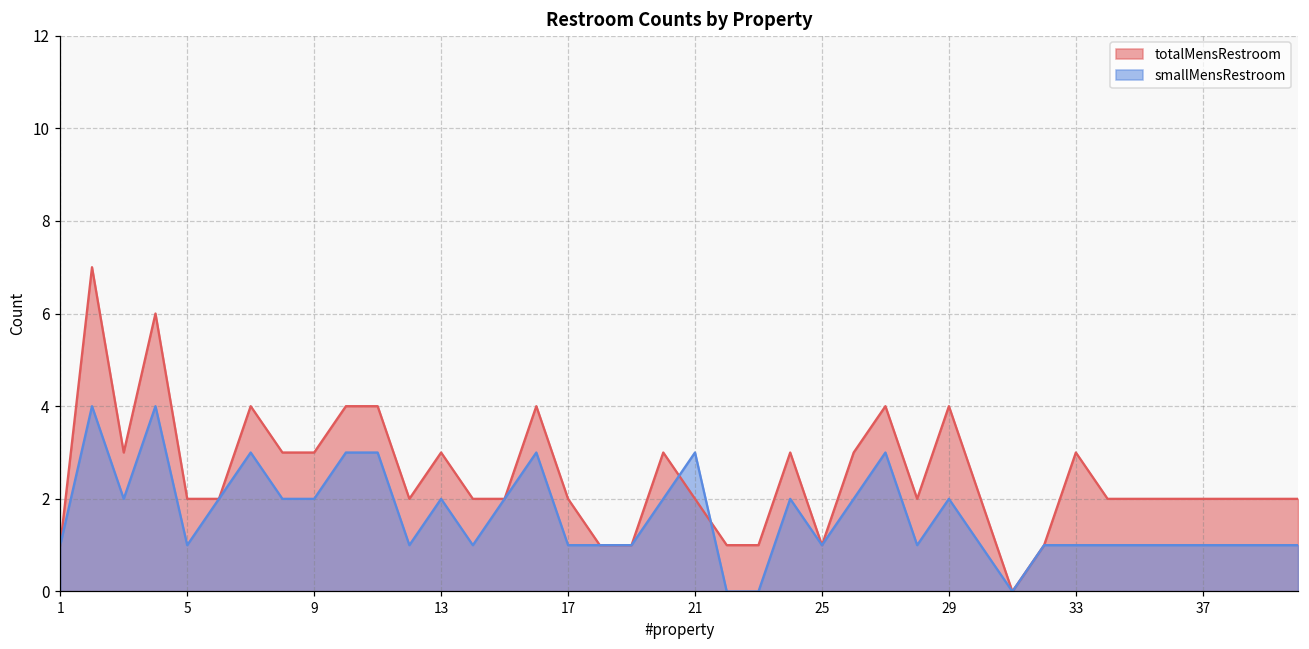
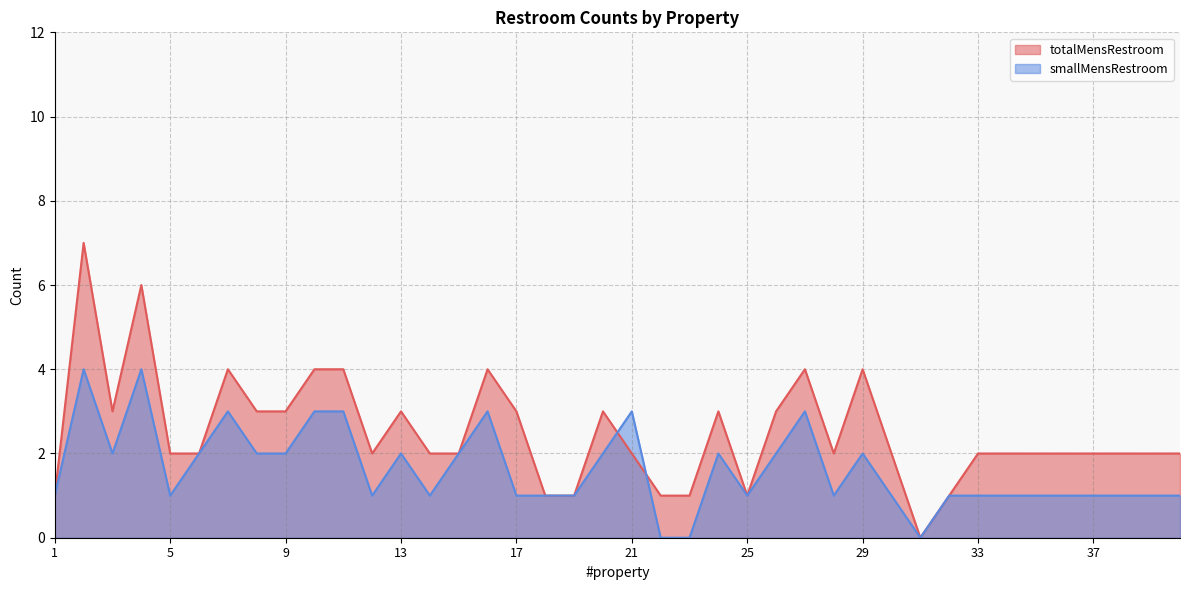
  {
    "totalMensRestroom": {
      "5": 2,
      "9": 3,
      "13": 3,
-     "17": 2,
+     "17": 3,
      "21": 2,
      "29": 4,
-     "33": 3,
+     "33": 2,
      "37": 2
    },
    "smallMensRestroom": {
      "5": 1,
      "9": 2,
      "13": 2,
      "17": 1,
      "21": 3,
      "29": 2,
      "33": 1,
      "37": 1
    }
  }
